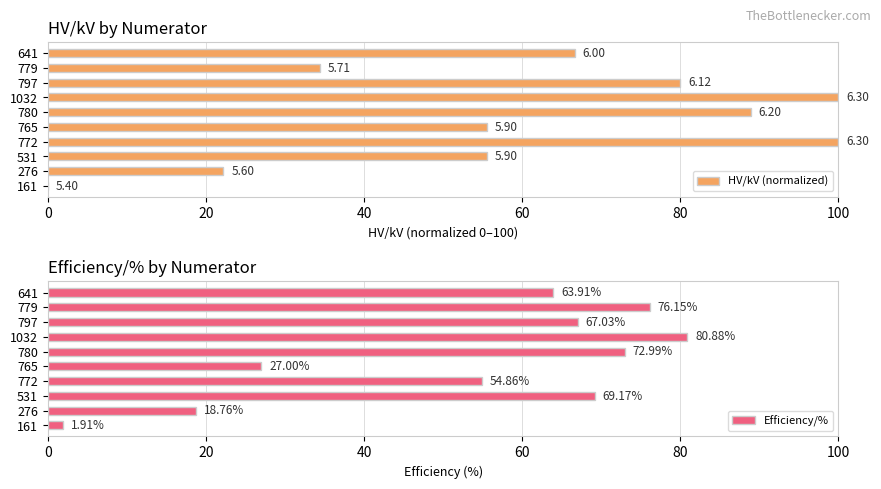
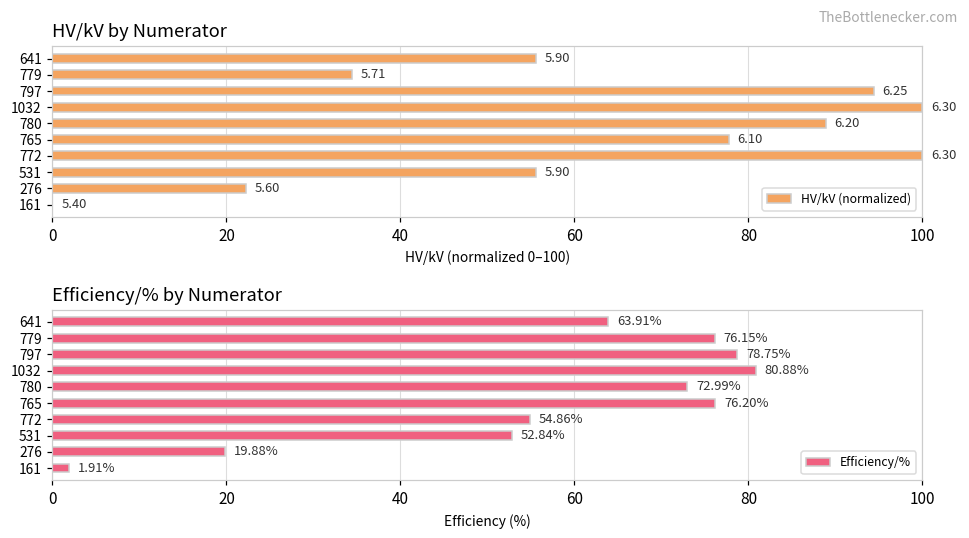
  {
    "HV/kV by Numerator": {
-     "641": "6.00",
-     "797": "6.12",
-     "765": "5.90"
+     "641": "5.90",
+     "797": "6.25",
+     "765": "6.10"
    },
    "Efficiency/% by Numerator": {
      "641": "63.91%",
      "779": "76.15%",
-     "797": "67.03%",
+     "797": "78.75%",
      "1032": "80.88%",
      "780": "72.99%",
-     "765": "27.00%",
+     "765": "76.20%",
      "772": "54.86%",
-     "531": "69.17%",
-     "276": "18.76%",
+     "531": "52.84%",
+     "276": "19.88%",
      "161": "1.91%"
    }
  }
